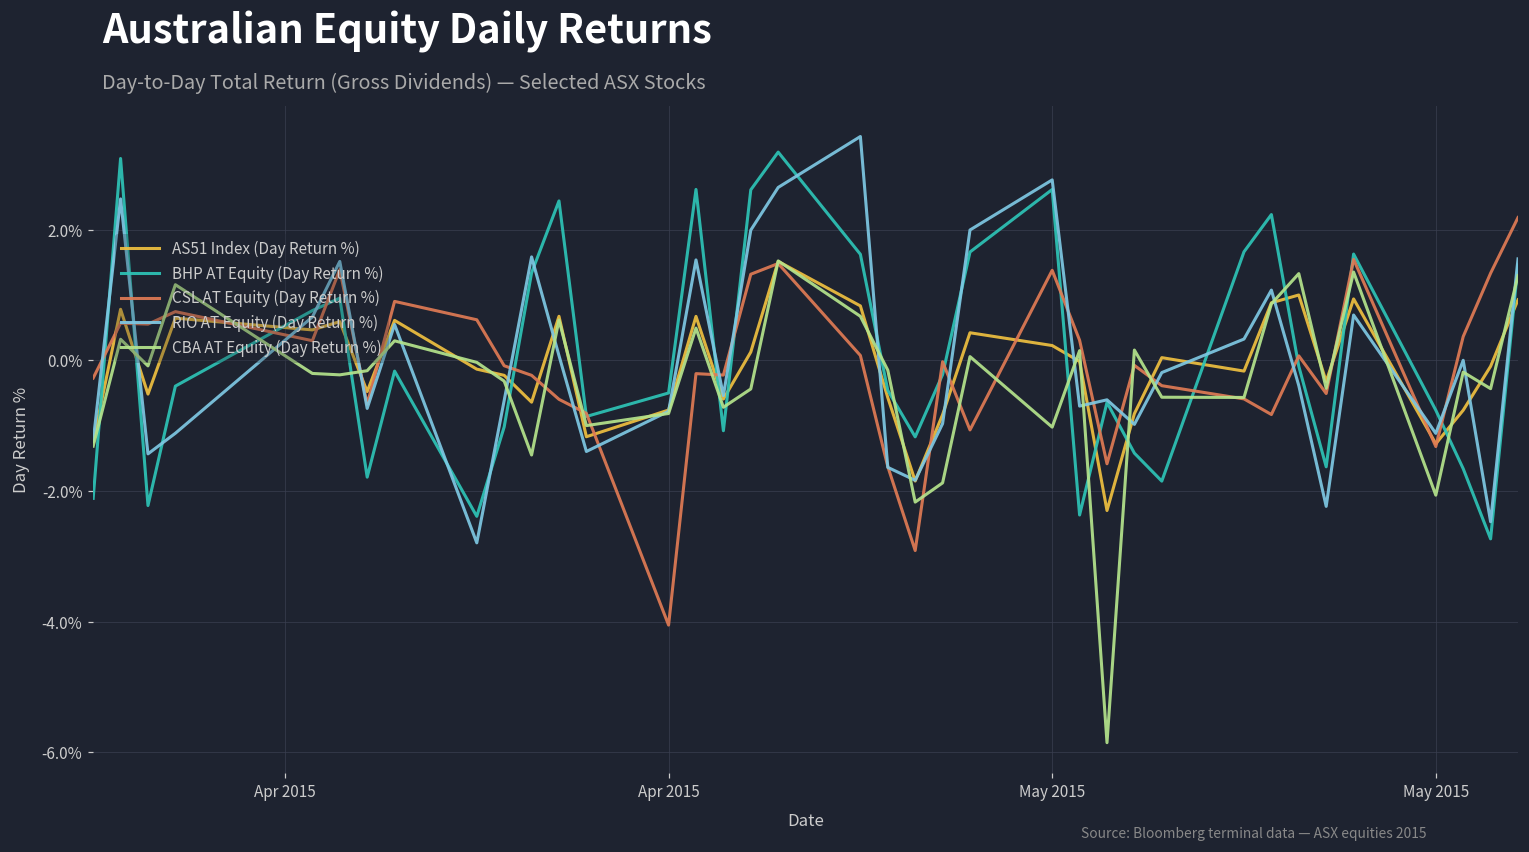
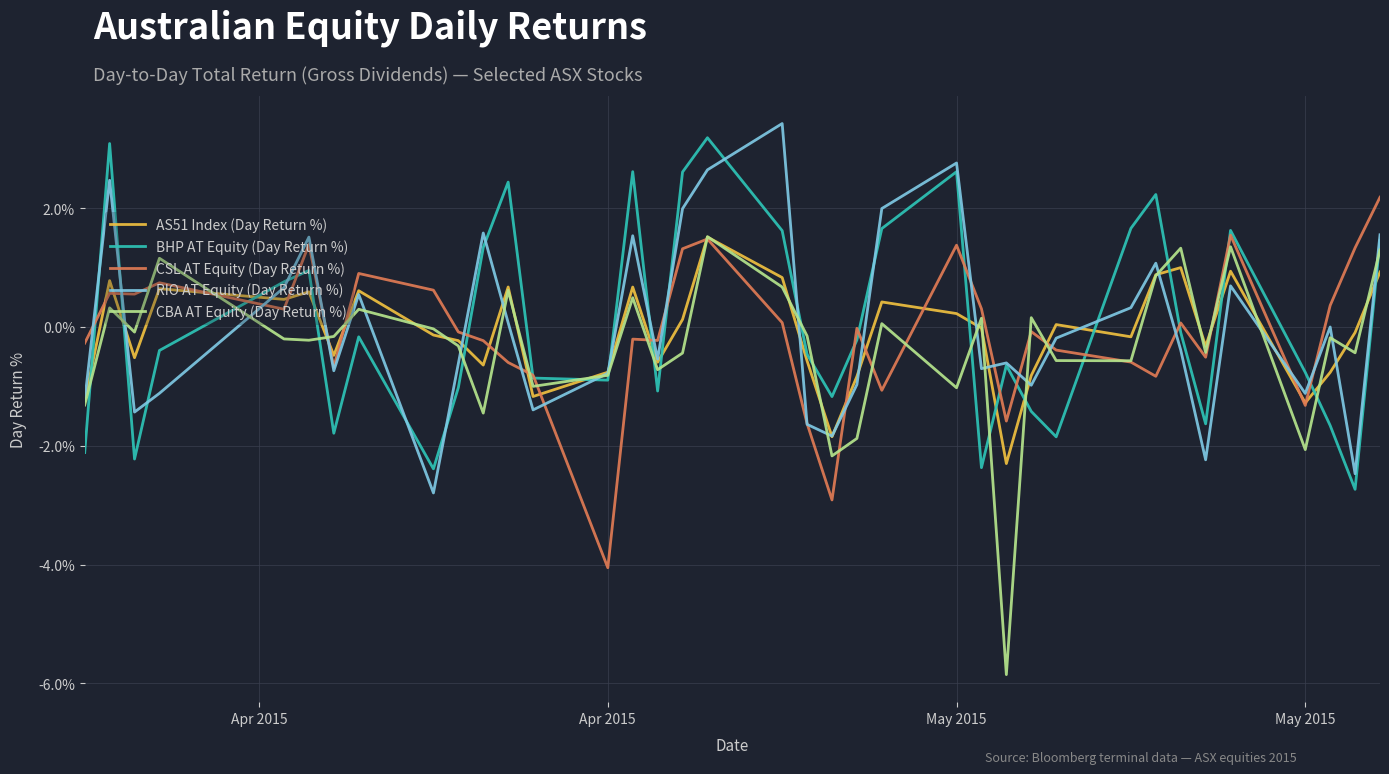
  {
    "BHP AT Equity (Day Return %)": {
-     "Apr 2015": "-0.5%"
+     "Apr 2015": "-0.9%"
    },
    "CSL AT Equity (Day Return %)": {
      "Apr 2015": "-4.1%"
    }
  }
